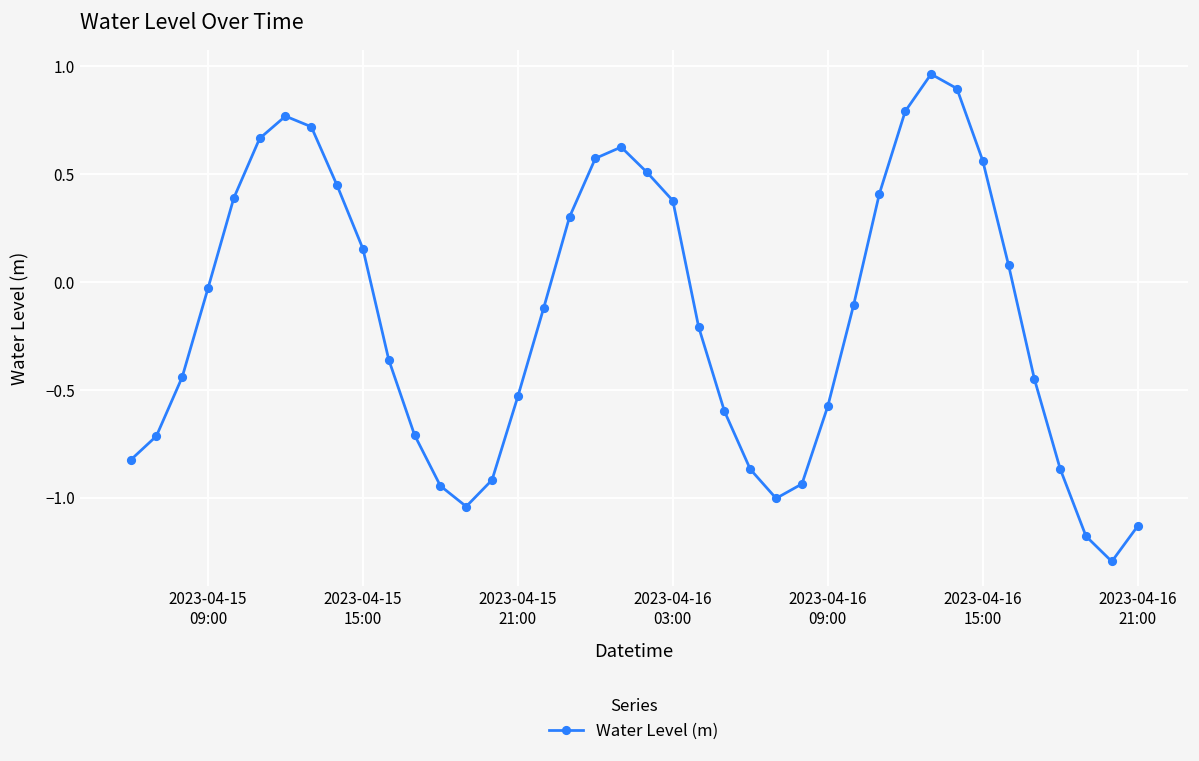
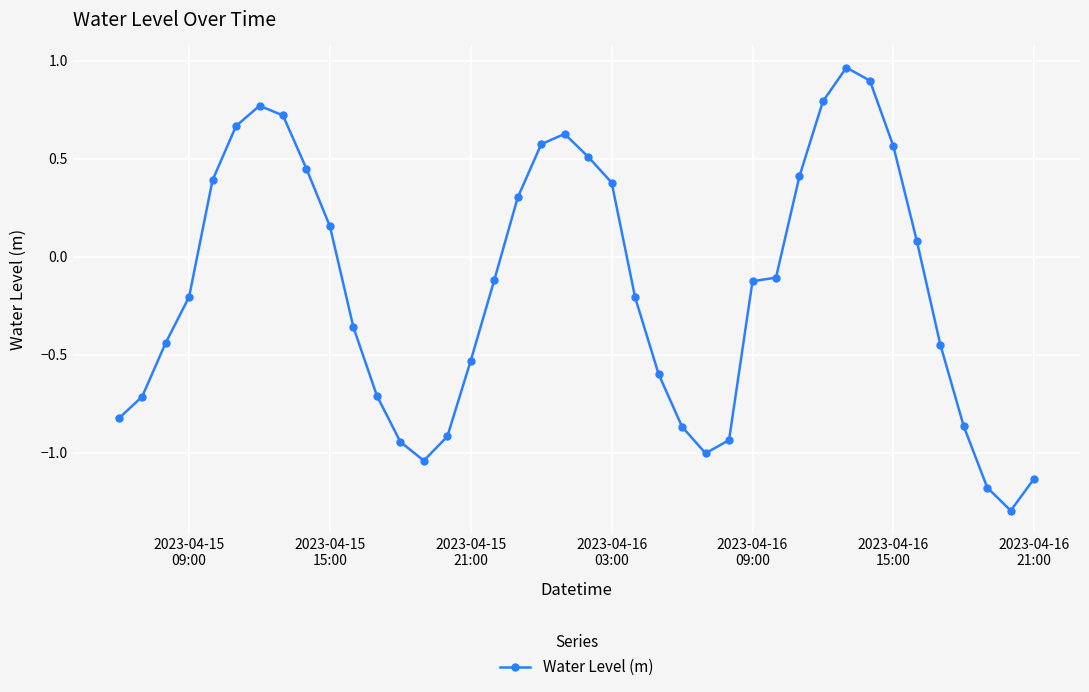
  {
-   "2023-04-15 09:00": -0.03,
+   "2023-04-15 09:00": -0.21,
    "2023-04-15 15:00": 0.15,
    "2023-04-15 21:00": -0.53,
    "2023-04-16 03:00": 0.38,
-   "2023-04-16 09:00": -0.58,
+   "2023-04-16 09:00": -0.13,
    "2023-04-16 15:00": 0.56,
    "2023-04-16 21:00": -1.13
  }
